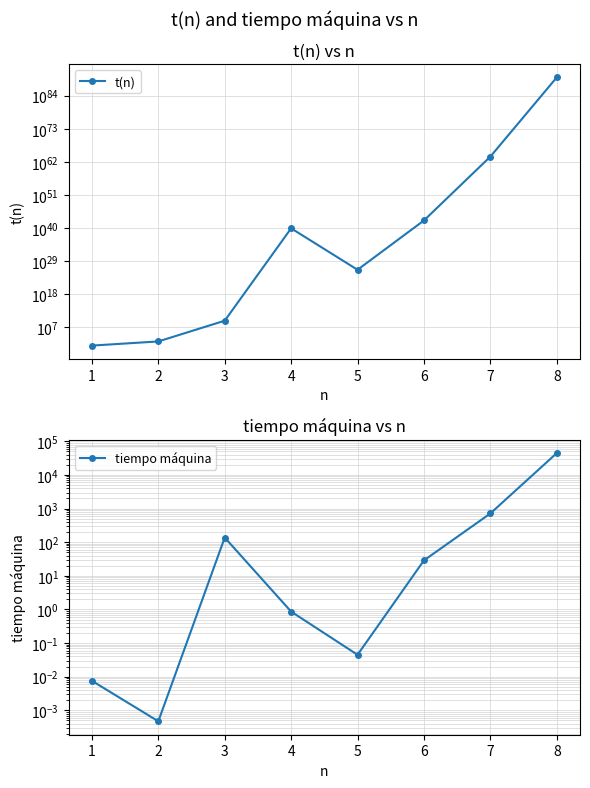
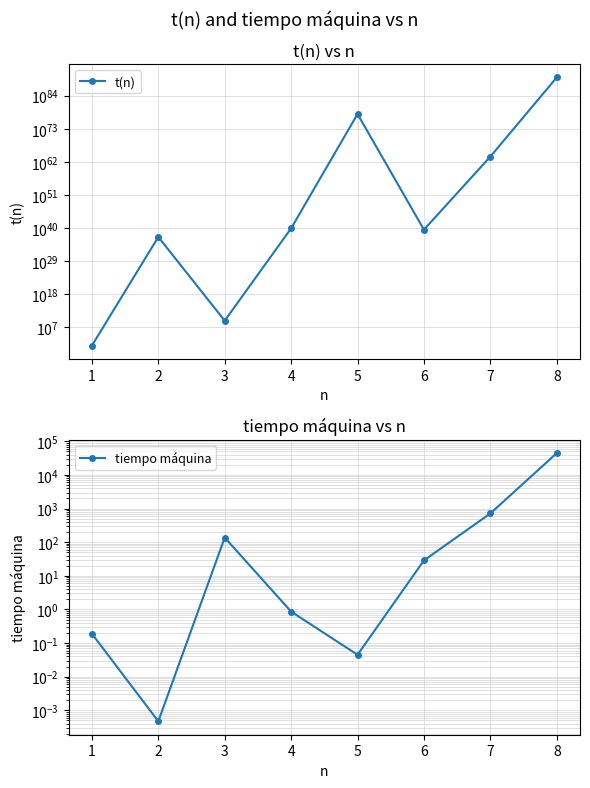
  {
    "t(n) vs n": {
      "1": 10,
-     "2": 0,
+     "2": 10000000000000000000000000000000000000,
      "3": 0,
      "4": 10000000000000000000000000000000000000000,
-     "5": 0,
-     "6": 4000000000000000000000000000000000000000000,
+     "5": 1000000000000000000000000000000000000000000000000000000000000000000000000000000,
+     "6": 3000000000000000000000000000000000000000,
      "7": 10000000000000000000000000000000000000000000000000000000000000000,
      "8": 1000000000000000000000000000000000000000000000000000000000000000000000000000000000000000000
    },
    "tiempo máquina vs n": {
-     "1": 0.008,
+     "1": 0.2,
      "2": 0.0005,
      "3": 140,
      "4": 0.9,
      "5": 0.04,
      "6": 30,
      "7": 700,
      "8": 40000
    }
  }
